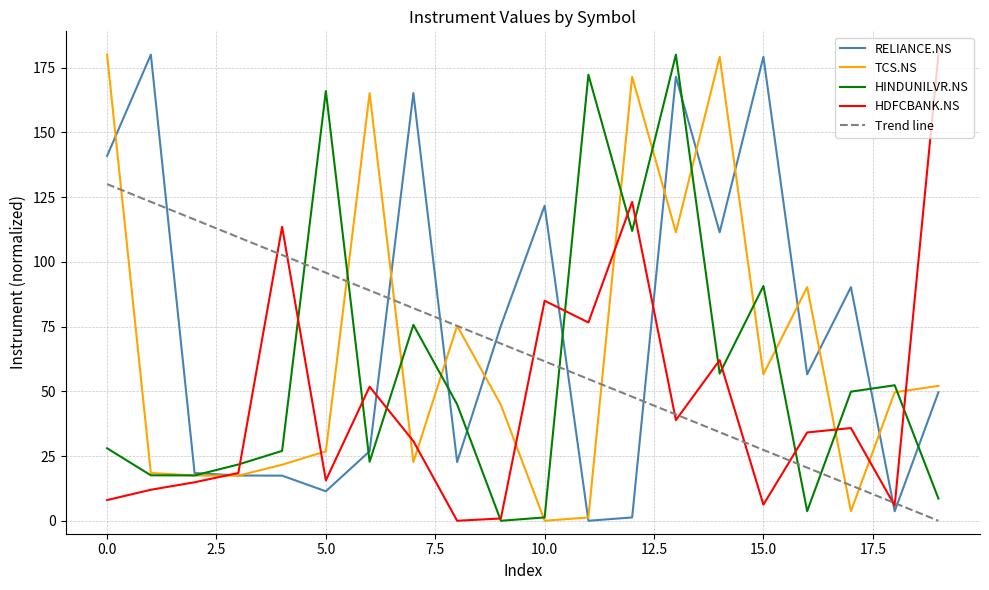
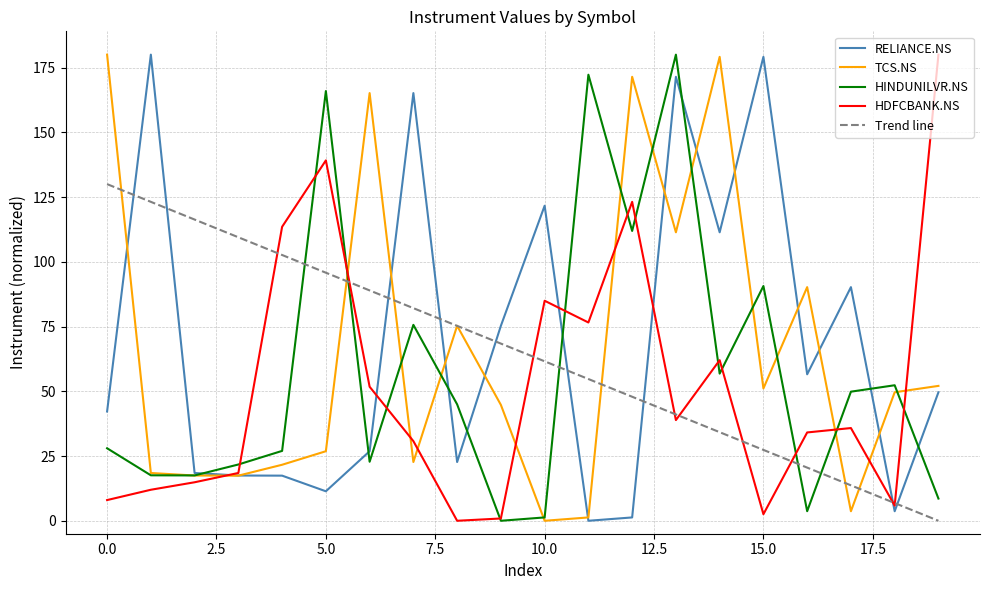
  {
    "RELIANCE.NS": {
-     "0.0": 141,
+     "0.0": 42,
      "5.0": 11,
      "10.0": 122,
      "15.0": 179
    },
    "TCS.NS": {
      "0.0": 180,
      "5.0": 27,
      "10.0": 0,
-     "15.0": 57
+     "15.0": 51
    },
    "HINDUNILVR.NS": {
      "0.0": 28,
      "5.0": 166,
      "10.0": 1,
      "15.0": 91
    },
    "HDFCBANK.NS": {
      "0.0": 8,
-     "5.0": 16,
+     "5.0": 139,
      "10.0": 85,
-     "15.0": 6
+     "15.0": 3
    },
    "Trend line": {
      "0.0": 130,
      "5.0": 96,
      "10.0": 62,
      "15.0": 27
    }
  }
